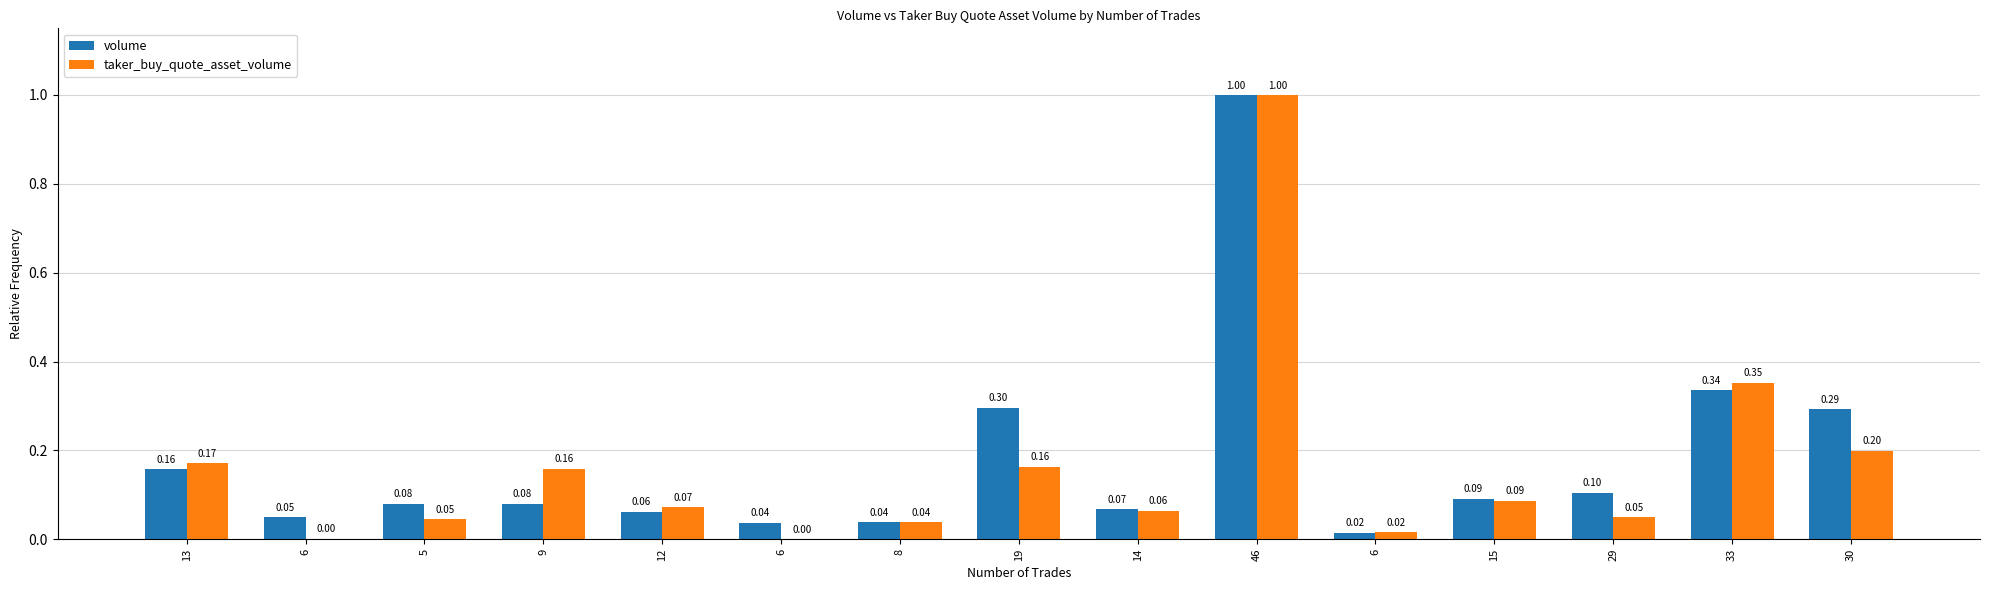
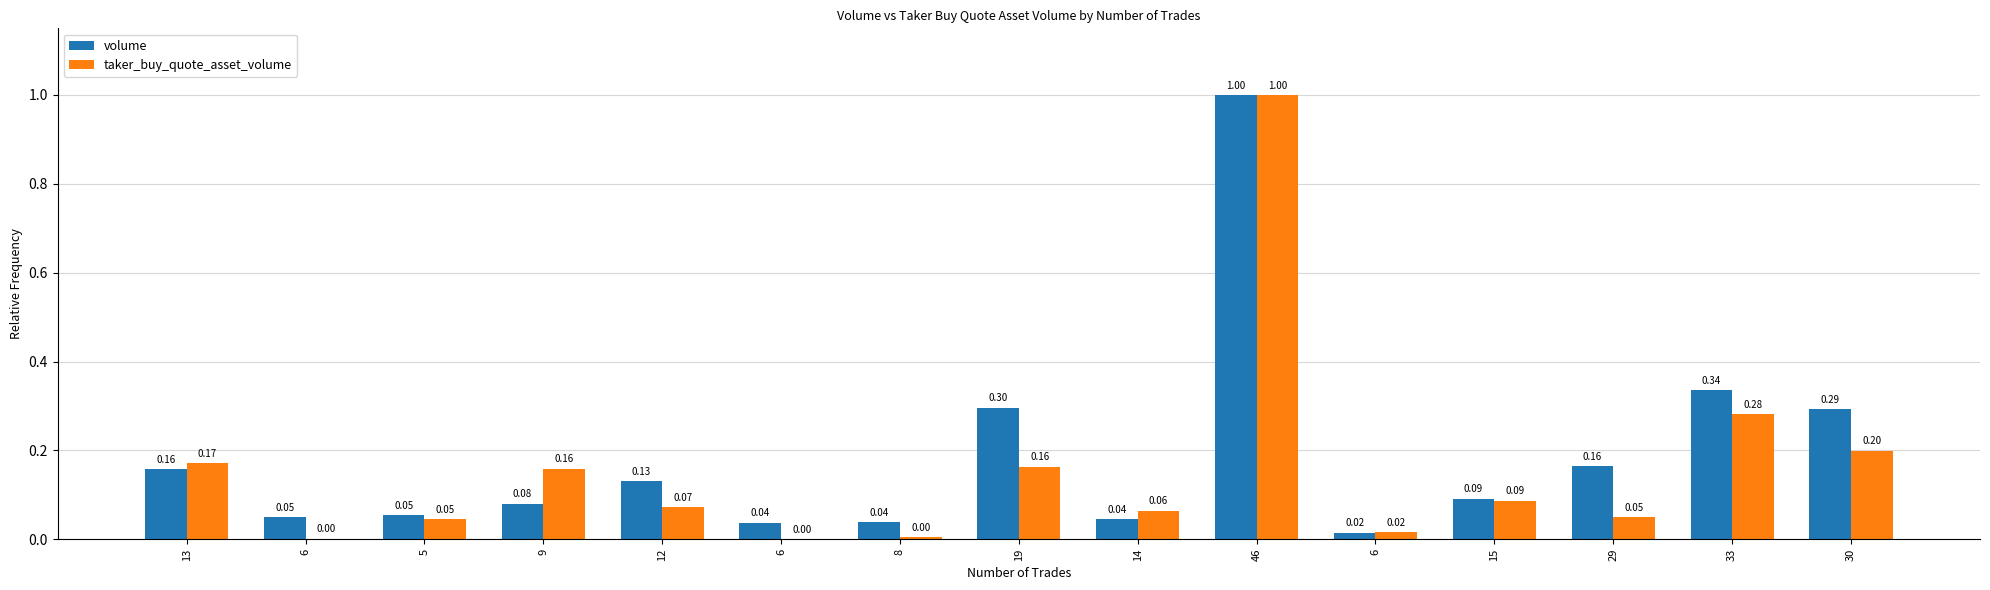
  {
    "volume": {
      "13": 0.16,
-     "5": 0.08,
+     "5": 0.05,
      "9": 0.08,
-     "12": 0.06,
+     "12": 0.13,
      "8": 0.04,
      "19": 0.30,
-     "14": 0.07,
+     "14": 0.04,
      "46": 1.00,
      "15": 0.09,
-     "29": 0.10,
+     "29": 0.16,
      "33": 0.34,
      "30": 0.29
    },
    "taker_buy_quote_asset_volume": {
      "13": 0.17,
      "5": 0.05,
      "9": 0.16,
      "12": 0.07,
-     "8": 0.04,
+     "8": 0.00,
      "19": 0.16,
      "14": 0.06,
      "46": 1.00,
      "15": 0.09,
      "29": 0.05,
-     "33": 0.35,
+     "33": 0.28,
      "30": 0.20
    }
  }
